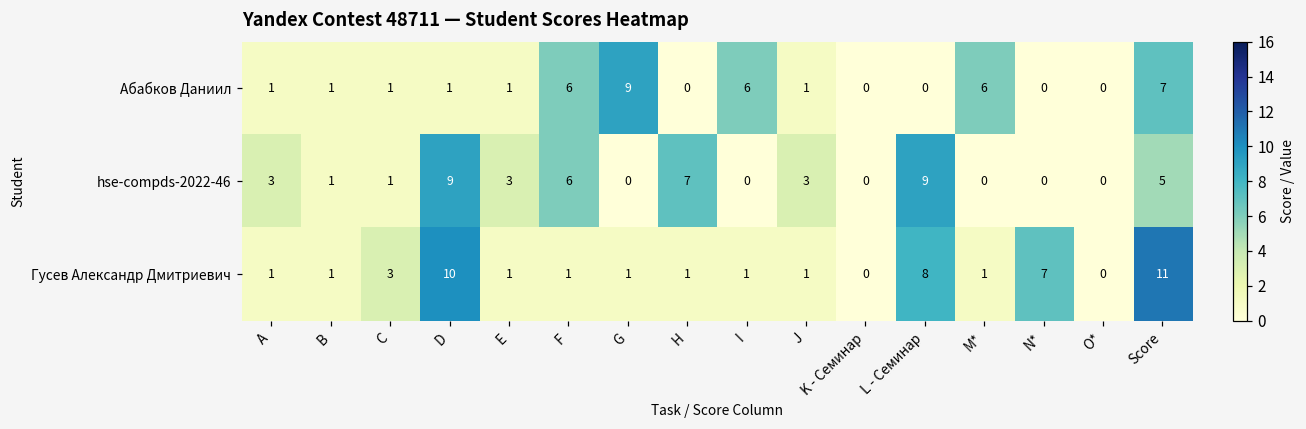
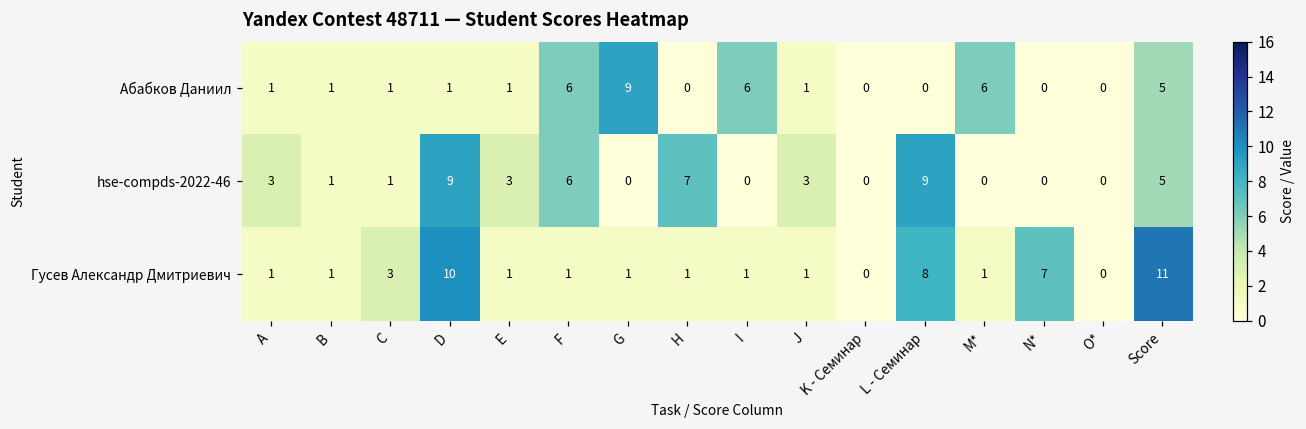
  {
    "Абабков Даниил": {
      "A": 1,
      "B": 1,
      "C": 1,
      "D": 1,
      "E": 1,
      "F": 6,
      "G": 9,
      "H": 0,
      "I": 6,
      "J": 1,
      "K - Семинар": 0,
      "L - Семинар": 0,
      "M*": 6,
      "N*": 0,
      "O*": 0,
-     "Score": 7
+     "Score": 5
    },
    "hse-compds-2022-46": {
      "A": 3,
      "B": 1,
      "C": 1,
      "D": 9,
      "E": 3,
      "F": 6,
      "G": 0,
      "H": 7,
      "I": 0,
      "J": 3,
      "K - Семинар": 0,
      "L - Семинар": 9,
      "M*": 0,
      "N*": 0,
      "O*": 0,
      "Score": 5
    },
    "Гусев Александр Дмитриевич": {
      "A": 1,
      "B": 1,
      "C": 3,
      "D": 10,
      "E": 1,
      "F": 1,
      "G": 1,
      "H": 1,
      "I": 1,
      "J": 1,
      "K - Семинар": 0,
      "L - Семинар": 8,
      "M*": 1,
      "N*": 7,
      "O*": 0,
      "Score": 11
    }
  }
